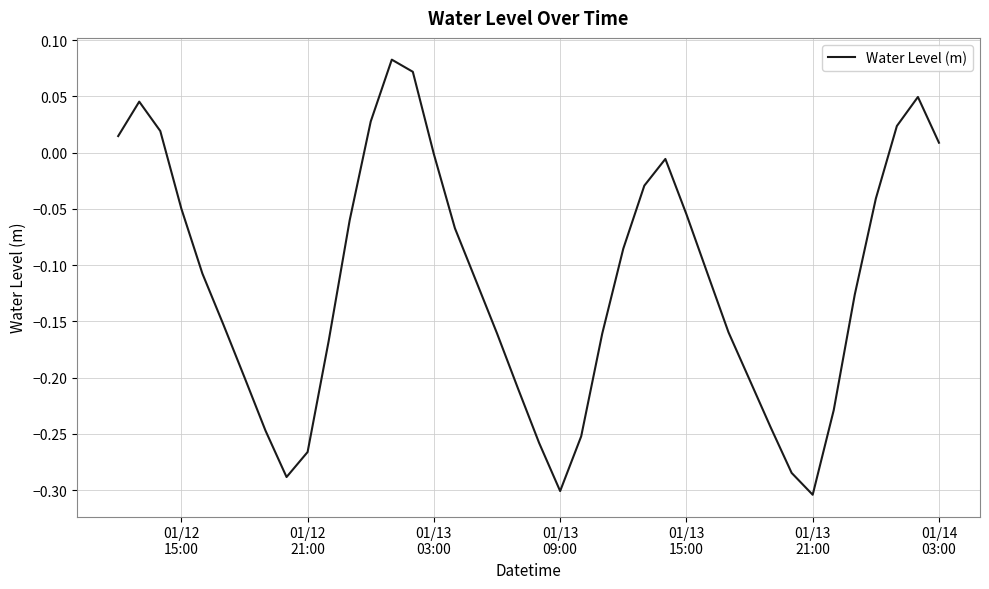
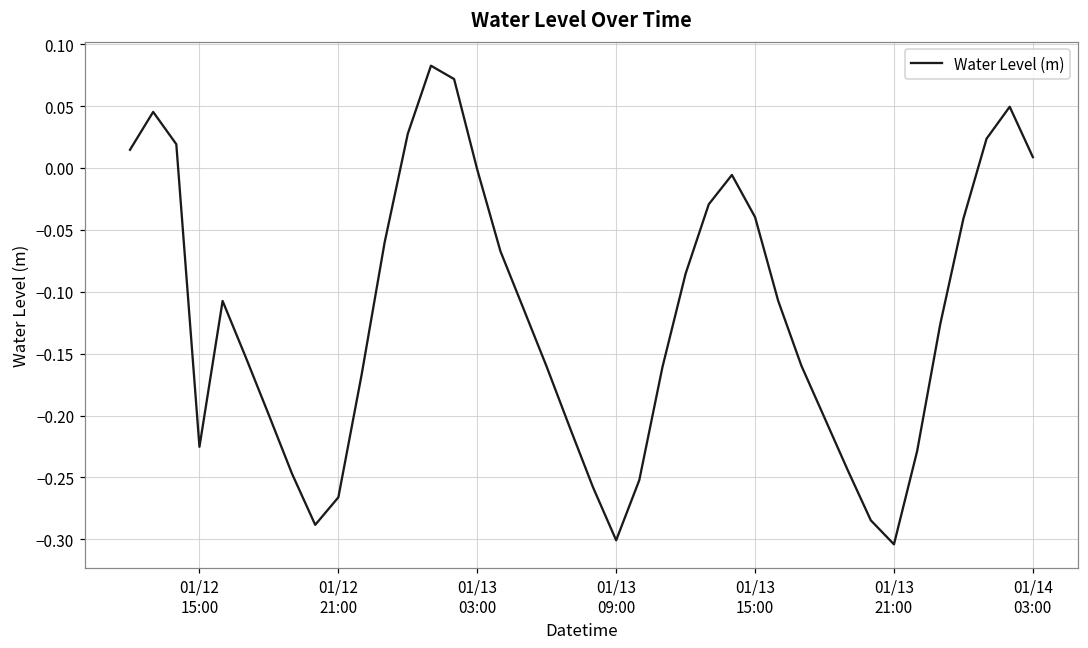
  {
-   "01/12 15:00": -0.050,
+   "01/12 15:00": -0.225,
    "01/12 21:00": -0.266,
    "01/13 03:00": -0.001,
    "01/13 09:00": -0.301,
-   "01/13 15:00": -0.055,
+   "01/13 15:00": -0.040,
    "01/13 21:00": -0.304,
    "01/14 03:00": 0.009
  }
